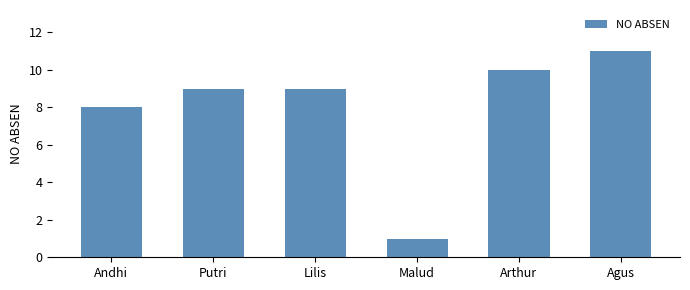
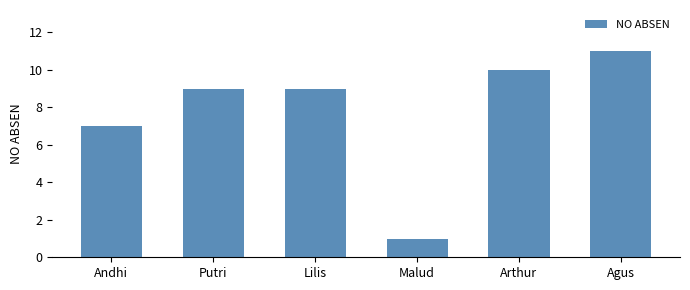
  {
-   "Andhi": 8,
+   "Andhi": 7,
    "Putri": 9,
    "Lilis": 9,
    "Malud": 1,
    "Arthur": 10,
    "Agus": 11
  }
